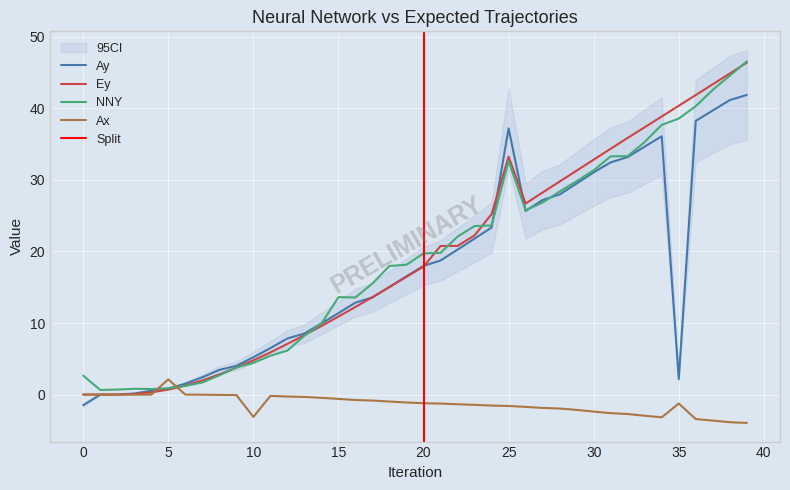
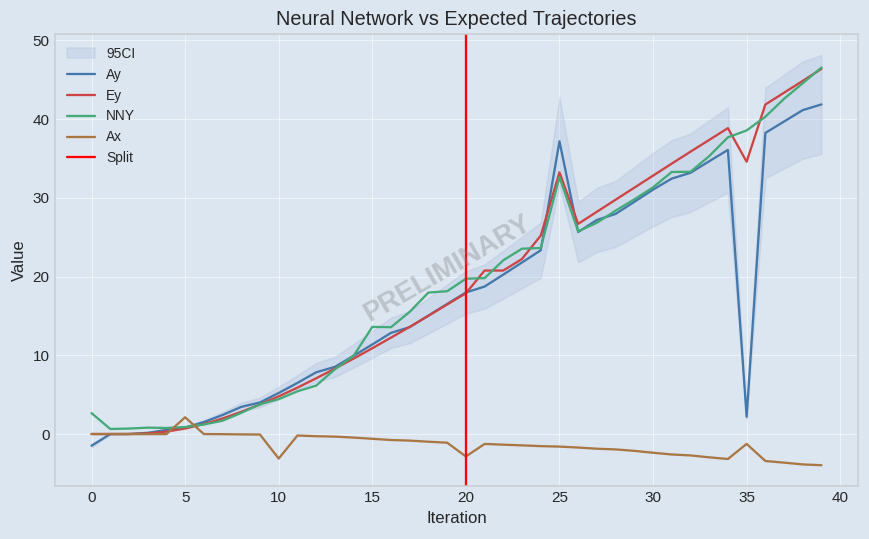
  {
    "Ay": {
      "10": 5,
      "15": 11,
      "25": 37
    },
    "Ey": {
      "10": 5,
      "15": 11,
      "25": 33,
      "30": 33,
-     "35": 40
+     "35": 35
    },
    "NNY": {
      "0": 3,
      "10": 4,
      "15": 14,
      "20": 20,
      "25": 33,
      "35": 39
    },
    "Ax": {
      "5": 2,
      "10": -3,
      "15": -1,
-     "20": -1,
+     "20": -3,
      "25": -2,
      "30": -2,
      "35": -1
    }
  }
